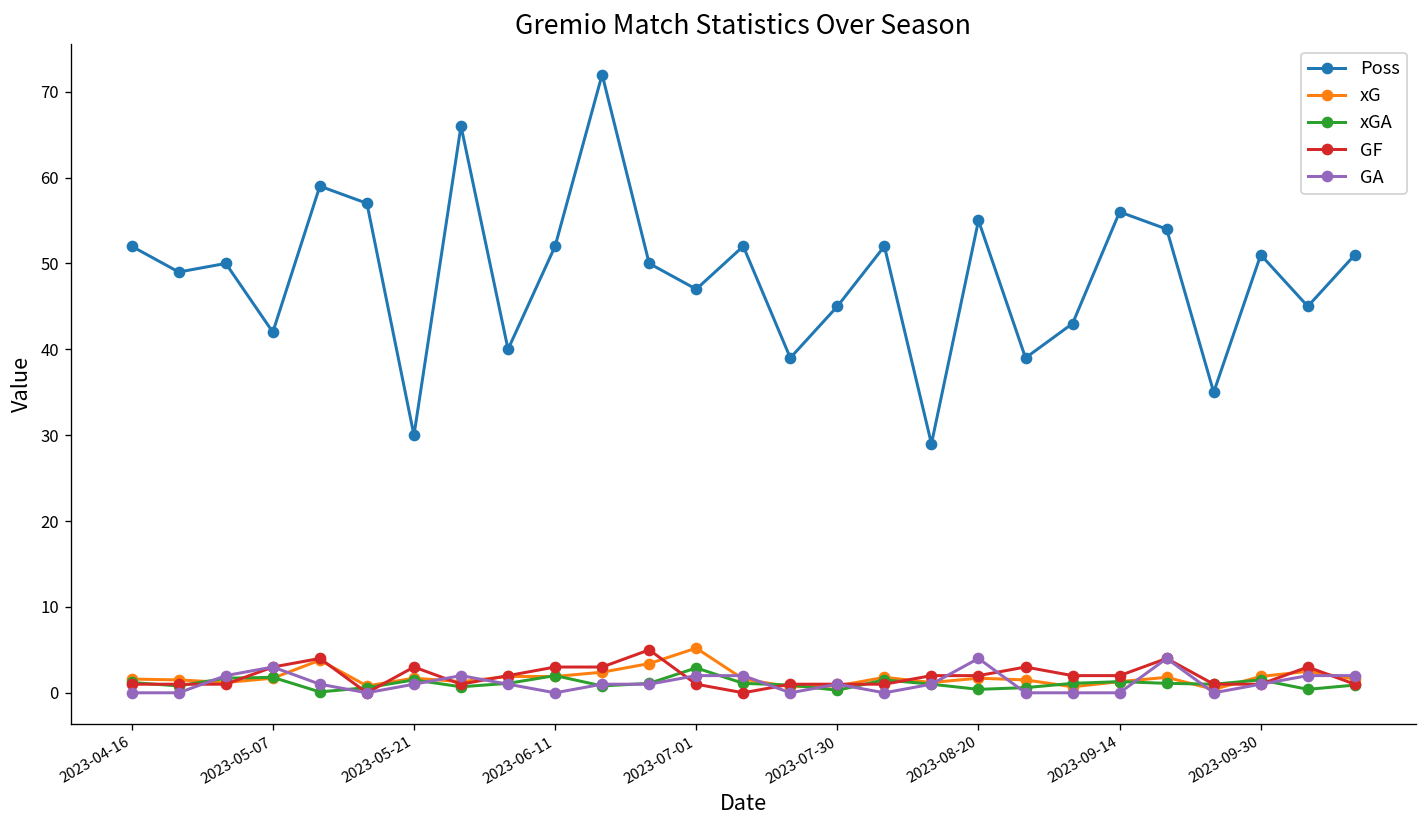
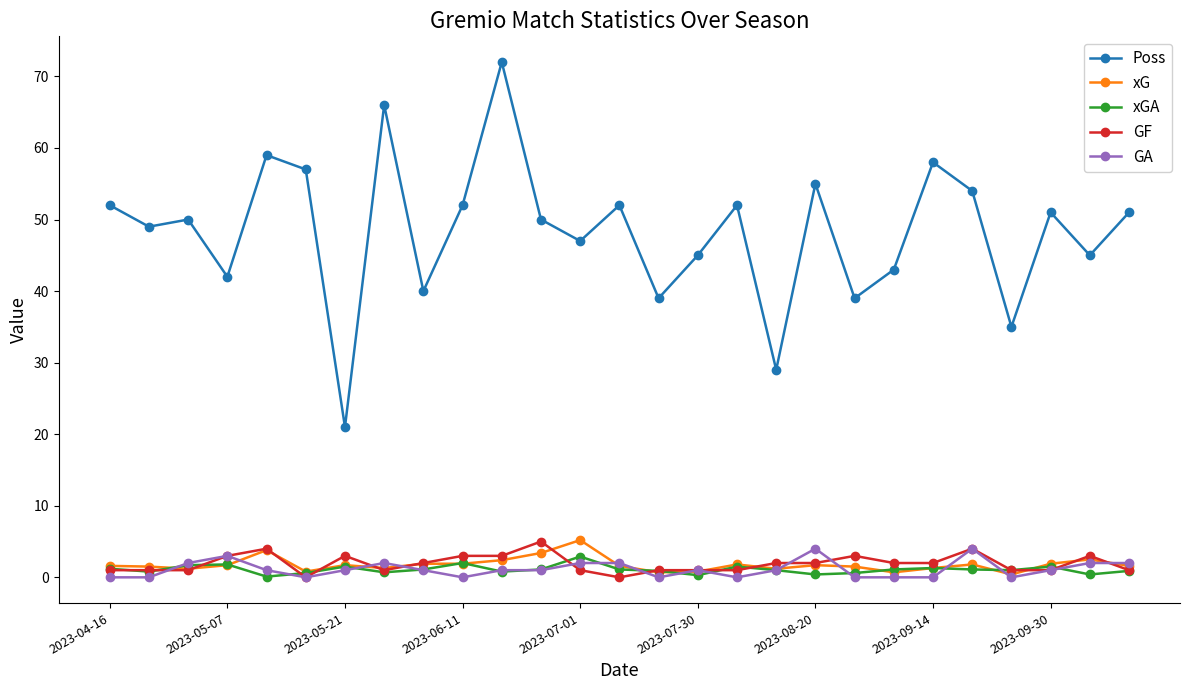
  {
    "Poss": {
      "2023-04-16": 52,
      "2023-05-07": 42,
-     "2023-05-21": 30,
+     "2023-05-21": 21,
      "2023-06-11": 52,
      "2023-07-01": 47,
      "2023-07-30": 45,
      "2023-08-20": 55,
-     "2023-09-14": 56,
+     "2023-09-14": 58,
      "2023-09-30": 51
    },
    "xG": {
      "2023-04-16": 2,
      "2023-07-01": 5,
      "2023-09-30": 2
    },
    "xGA": {
      "2023-07-01": 3,
      "2023-07-30": 0,
      "2023-08-20": 0,
      "2023-09-30": 2
    },
    "GF": {
      "2023-05-21": 3,
      "2023-06-11": 3,
      "2023-07-01": 1,
      "2023-09-14": 2
    },
    "GA": {
      "2023-04-16": 0,
      "2023-05-21": 1,
      "2023-06-11": 0,
      "2023-07-01": 2,
      "2023-08-20": 4,
      "2023-09-14": 0
    }
  }
